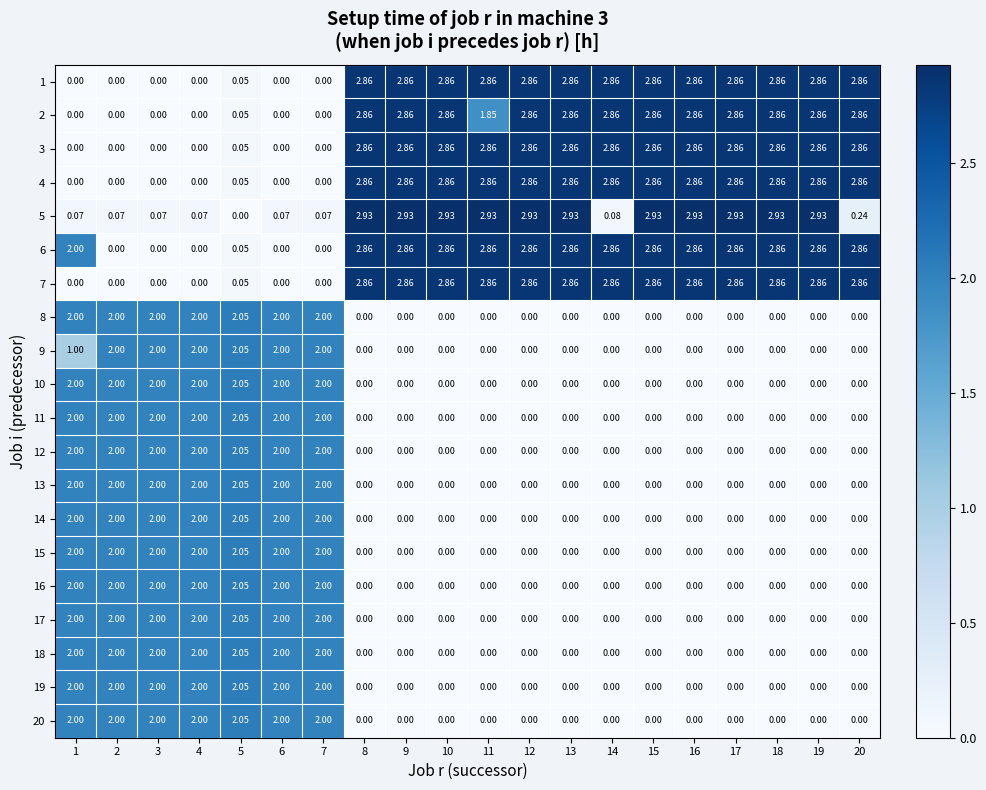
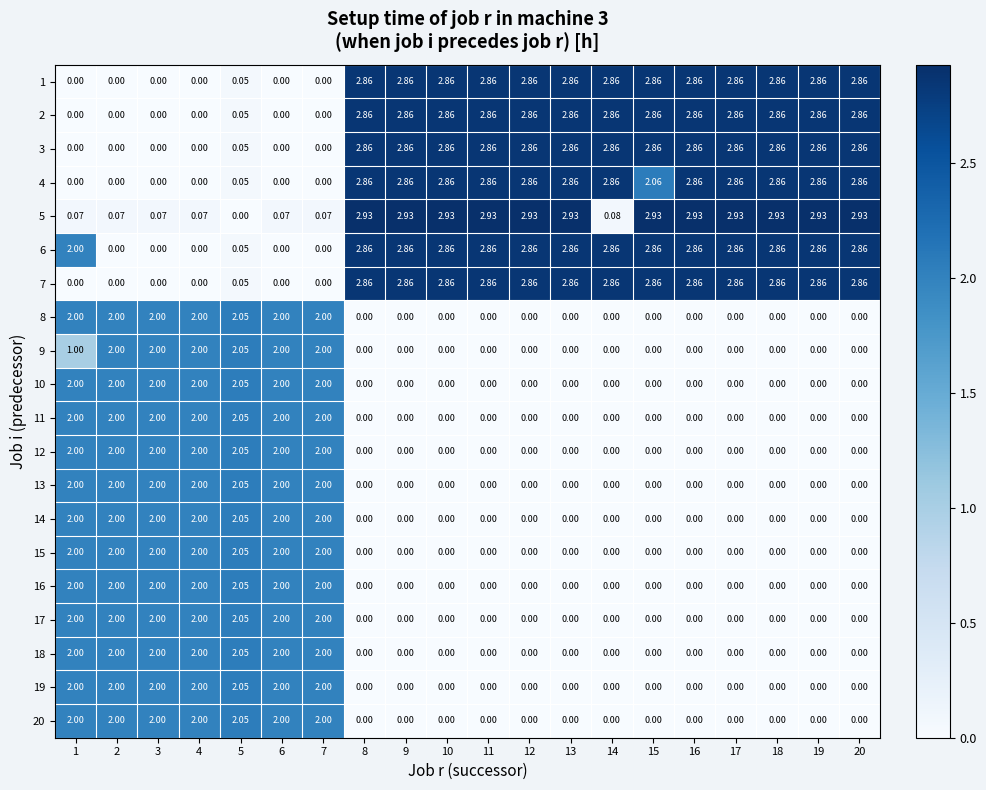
  {
    "2": {
      "1": 0.00,
      "2": 0.00,
      "3": 0.00,
      "4": 0.00,
      "5": 0.05,
      "6": 0.00,
      "7": 0.00,
      "8": 2.86,
      "9": 2.86,
      "10": 2.86,
-     "11": 1.85,
+     "11": 2.86,
      "12": 2.86,
      "13": 2.86,
      "14": 2.86,
      "15": 2.86,
      "16": 2.86,
      "17": 2.86,
      "18": 2.86,
      "19": 2.86,
      "20": 2.86
    },
    "4": {
      "1": 0.00,
      "2": 0.00,
      "3": 0.00,
      "4": 0.00,
      "5": 0.05,
      "6": 0.00,
      "7": 0.00,
      "8": 2.86,
      "9": 2.86,
      "10": 2.86,
      "11": 2.86,
      "12": 2.86,
      "13": 2.86,
      "14": 2.86,
-     "15": 2.86,
+     "15": 2.06,
      "16": 2.86,
      "17": 2.86,
      "18": 2.86,
      "19": 2.86,
      "20": 2.86
    },
    "5": {
      "1": 0.07,
      "2": 0.07,
      "3": 0.07,
      "4": 0.07,
      "5": 0.00,
      "6": 0.07,
      "7": 0.07,
      "8": 2.93,
      "9": 2.93,
      "10": 2.93,
      "11": 2.93,
      "12": 2.93,
      "13": 2.93,
      "14": 0.08,
      "15": 2.93,
      "16": 2.93,
      "17": 2.93,
      "18": 2.93,
      "19": 2.93,
-     "20": 0.24
+     "20": 2.93
    }
  }
